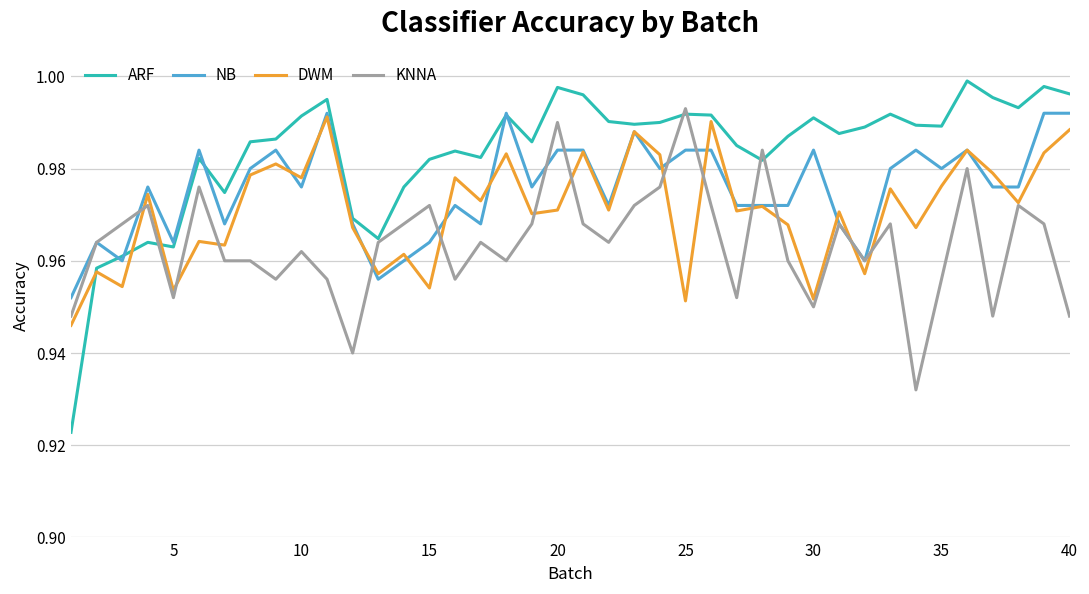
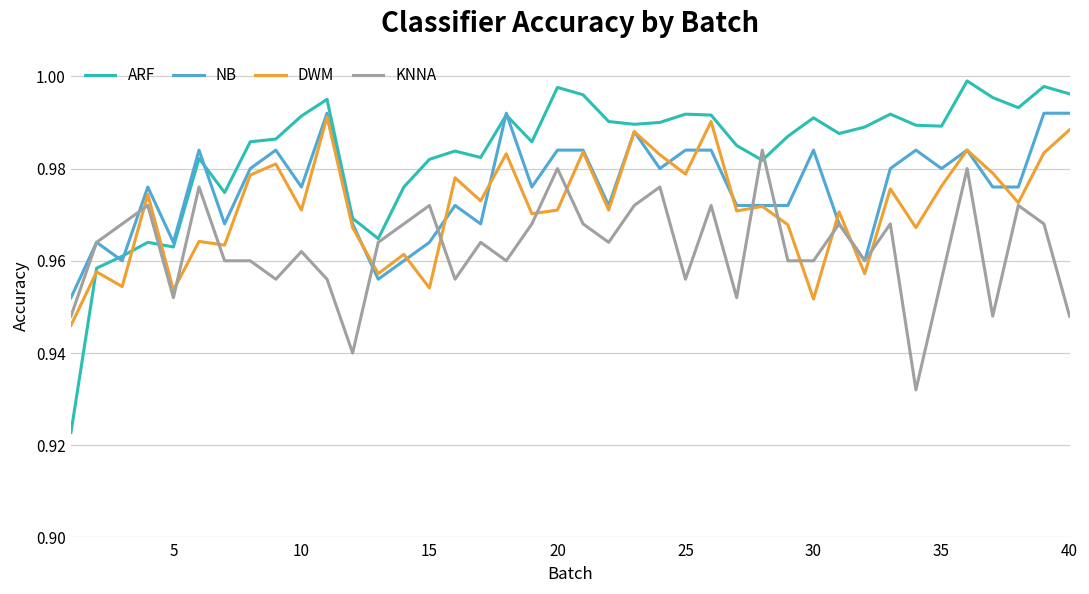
  {
    "DWM": {
      "5": 0.954,
-     "10": 0.978,
+     "10": 0.971,
      "15": 0.954,
      "20": 0.971,
-     "25": 0.951,
+     "25": 0.979,
      "30": 0.952,
      "35": 0.976,
      "40": 0.988
    },
    "KNNA": {
      "5": 0.952,
      "10": 0.962,
      "15": 0.972,
-     "20": 0.99,
-     "25": 0.993,
-     "30": 0.95,
+     "20": 0.98,
+     "25": 0.956,
+     "30": 0.96,
      "35": 0.956,
      "40": 0.948
    }
  }
